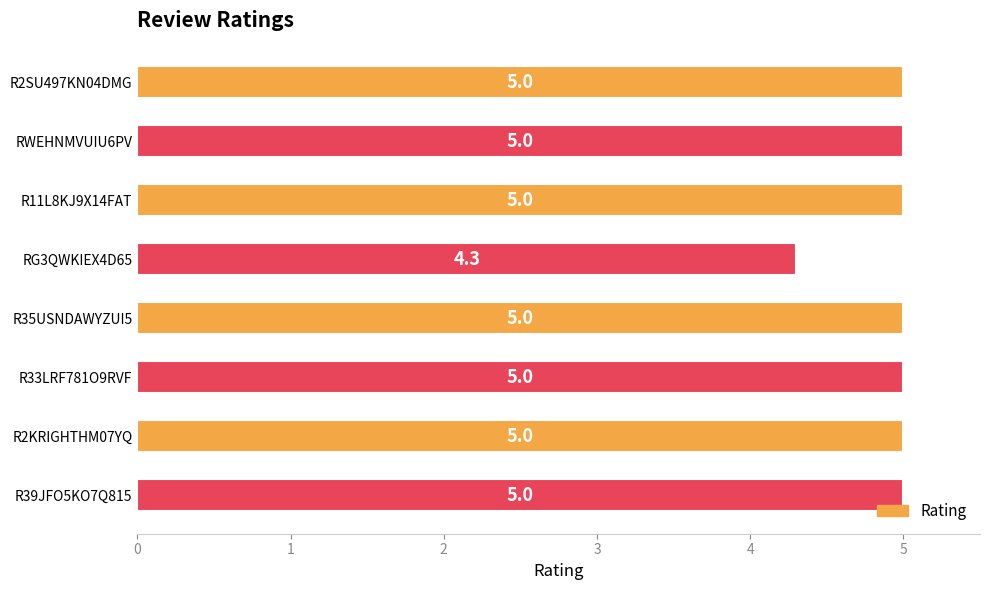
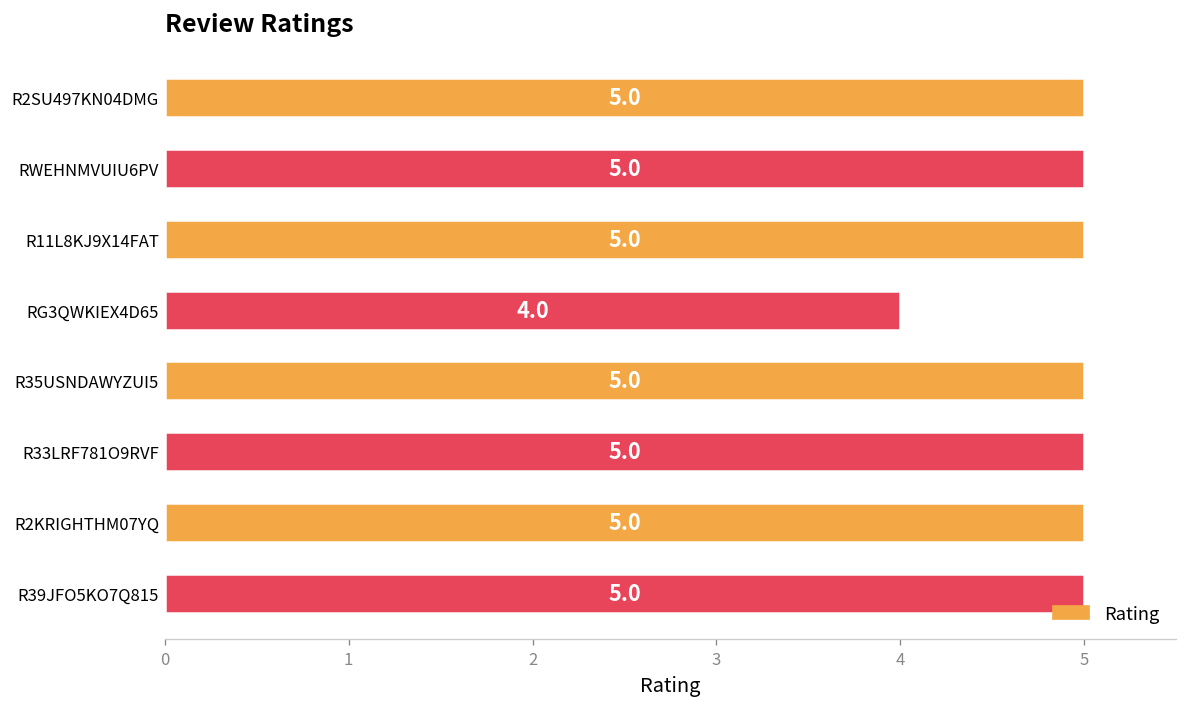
  {
    "R2SU497KN04DMG": 5.0,
    "RWEHNMVUIU6PV": 5.0,
    "R11L8KJ9X14FAT": 5.0,
-   "RG3QWKIEX4D65": 4.3,
+   "RG3QWKIEX4D65": 4.0,
    "R35USNDAWYZUI5": 5.0,
    "R33LRF781O9RVF": 5.0,
    "R2KRIGHTHM07YQ": 5.0,
    "R39JFO5KO7Q815": 5.0
  }
